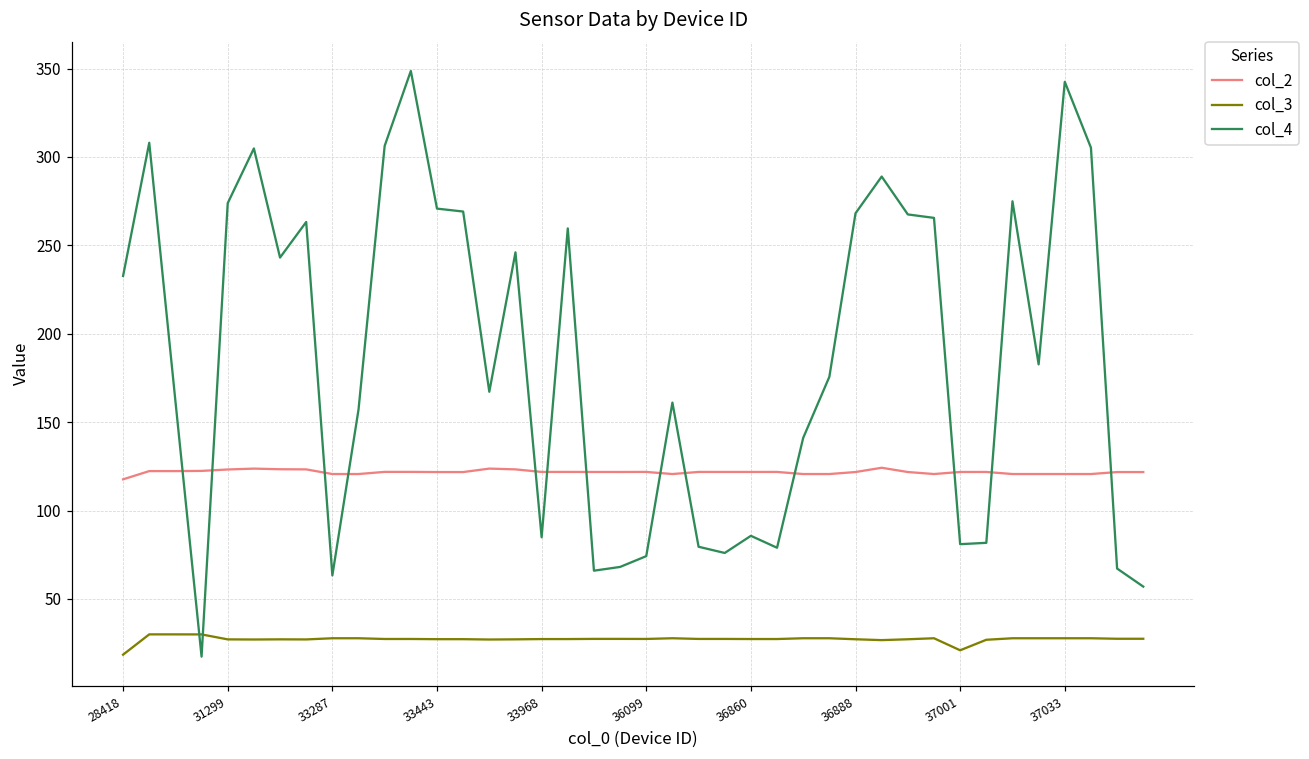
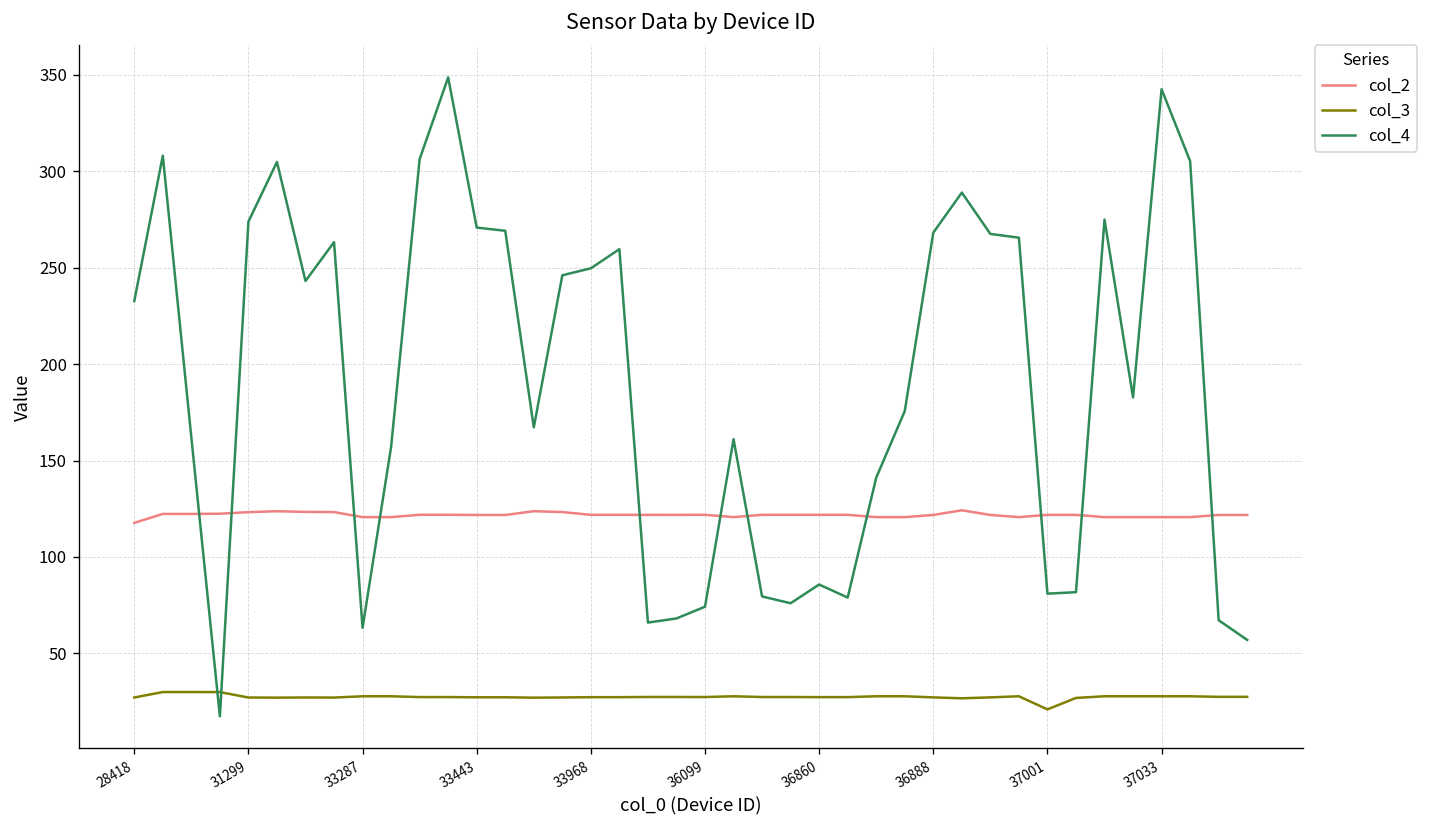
  {
    "col_2": {
      "28418": 118,
      "31299": 123,
      "33287": 121,
      "33443": 122,
      "33968": 122,
      "36099": 122,
      "36860": 122,
      "36888": 122,
      "37001": 122,
      "37033": 121
    },
    "col_3": {
-     "28418": 18,
+     "28418": 27,
      "31299": 27,
      "33287": 28,
      "33443": 27,
      "33968": 27,
      "36099": 27,
      "36860": 27,
      "36888": 27,
      "37001": 21,
      "37033": 28
    },
    "col_4": {
      "28418": 233,
      "31299": 274,
      "33287": 63,
      "33443": 271,
-     "33968": 85,
+     "33968": 250,
      "36099": 74,
      "36860": 86,
      "36888": 268,
      "37001": 81,
      "37033": 343
    }
  }
